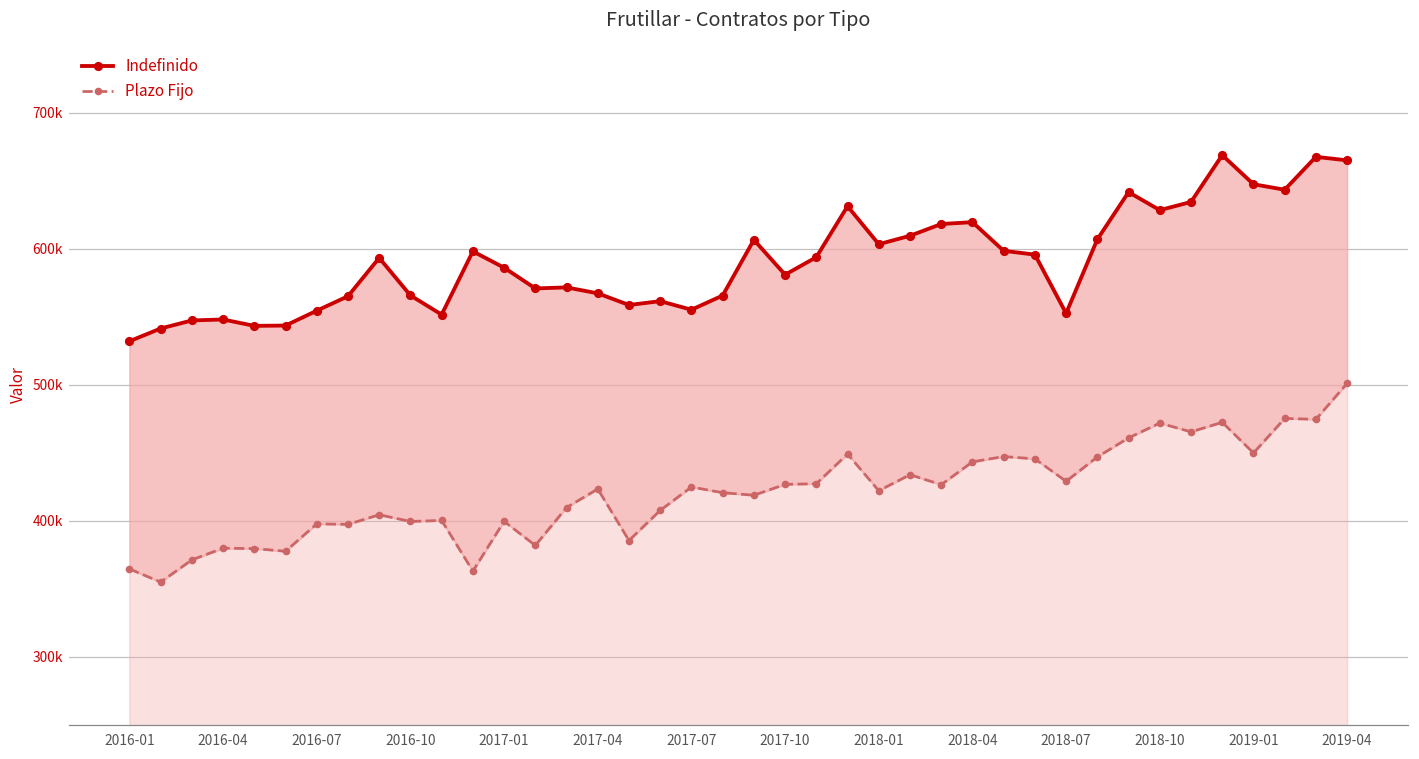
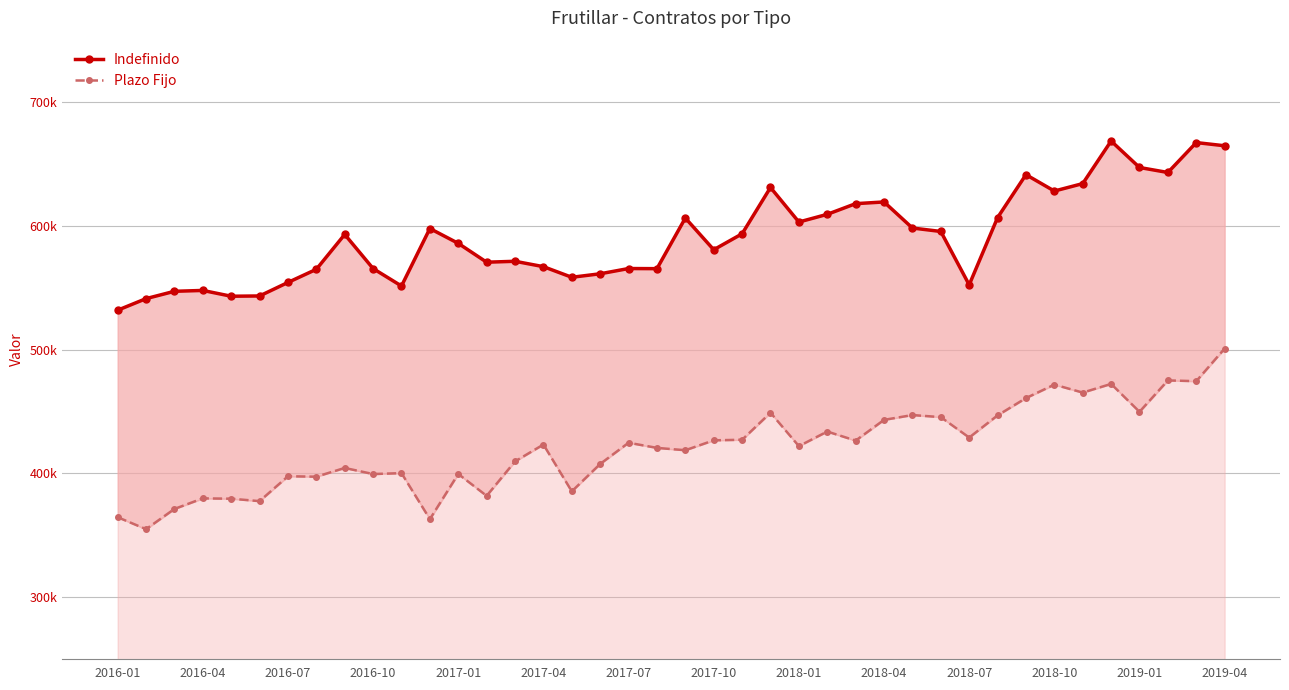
  {
    "Indefinido": {
      "2016-01": 532000,
      "2016-04": 548000,
      "2016-07": 554000,
      "2016-10": 566000,
      "2017-01": 586000,
      "2017-04": 567000,
-     "2017-07": 555000,
+     "2017-07": 566000,
      "2017-10": 581000,
      "2018-01": 603000,
      "2018-04": 620000,
      "2018-07": 552000,
      "2018-10": 628000,
      "2019-01": 647000,
      "2019-04": 665000
    },
    "Plazo Fijo": {
      "2016-01": 364000,
      "2016-04": 380000,
      "2016-07": 398000,
      "2016-10": 399000,
      "2017-01": 399000,
      "2017-04": 423000,
      "2017-07": 425000,
      "2017-10": 427000,
      "2018-01": 422000,
      "2018-04": 443000,
      "2018-07": 429000,
      "2018-10": 472000,
      "2019-01": 450000,
      "2019-04": 501000
    }
  }
